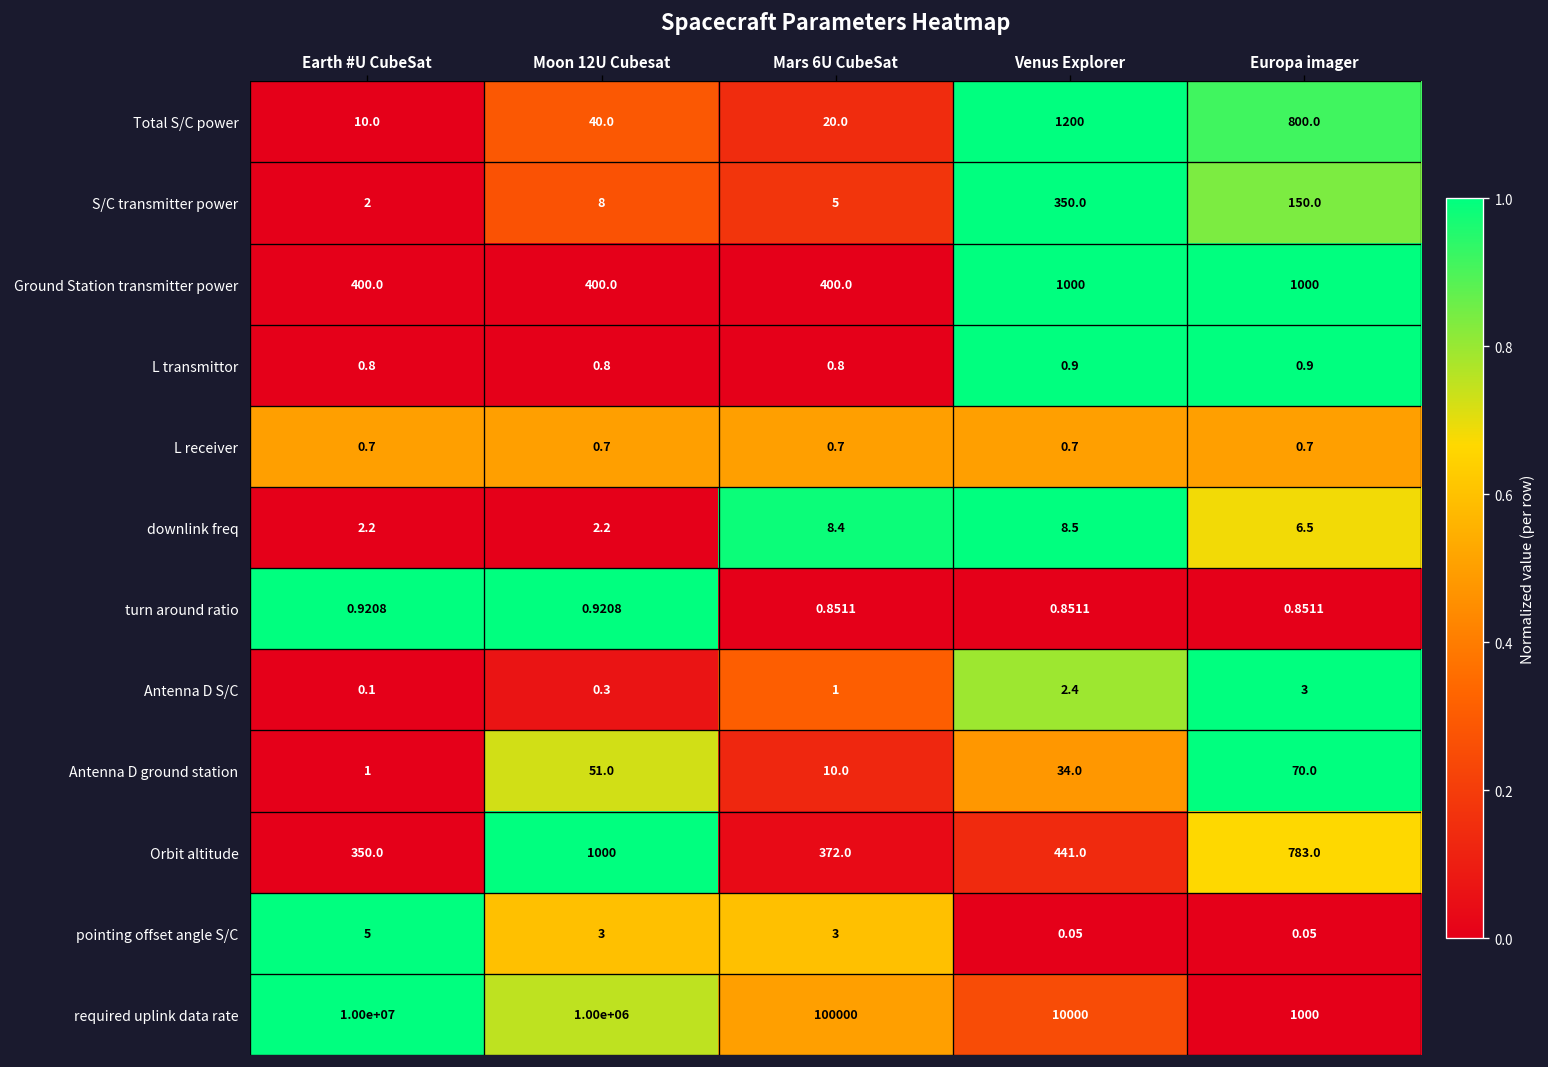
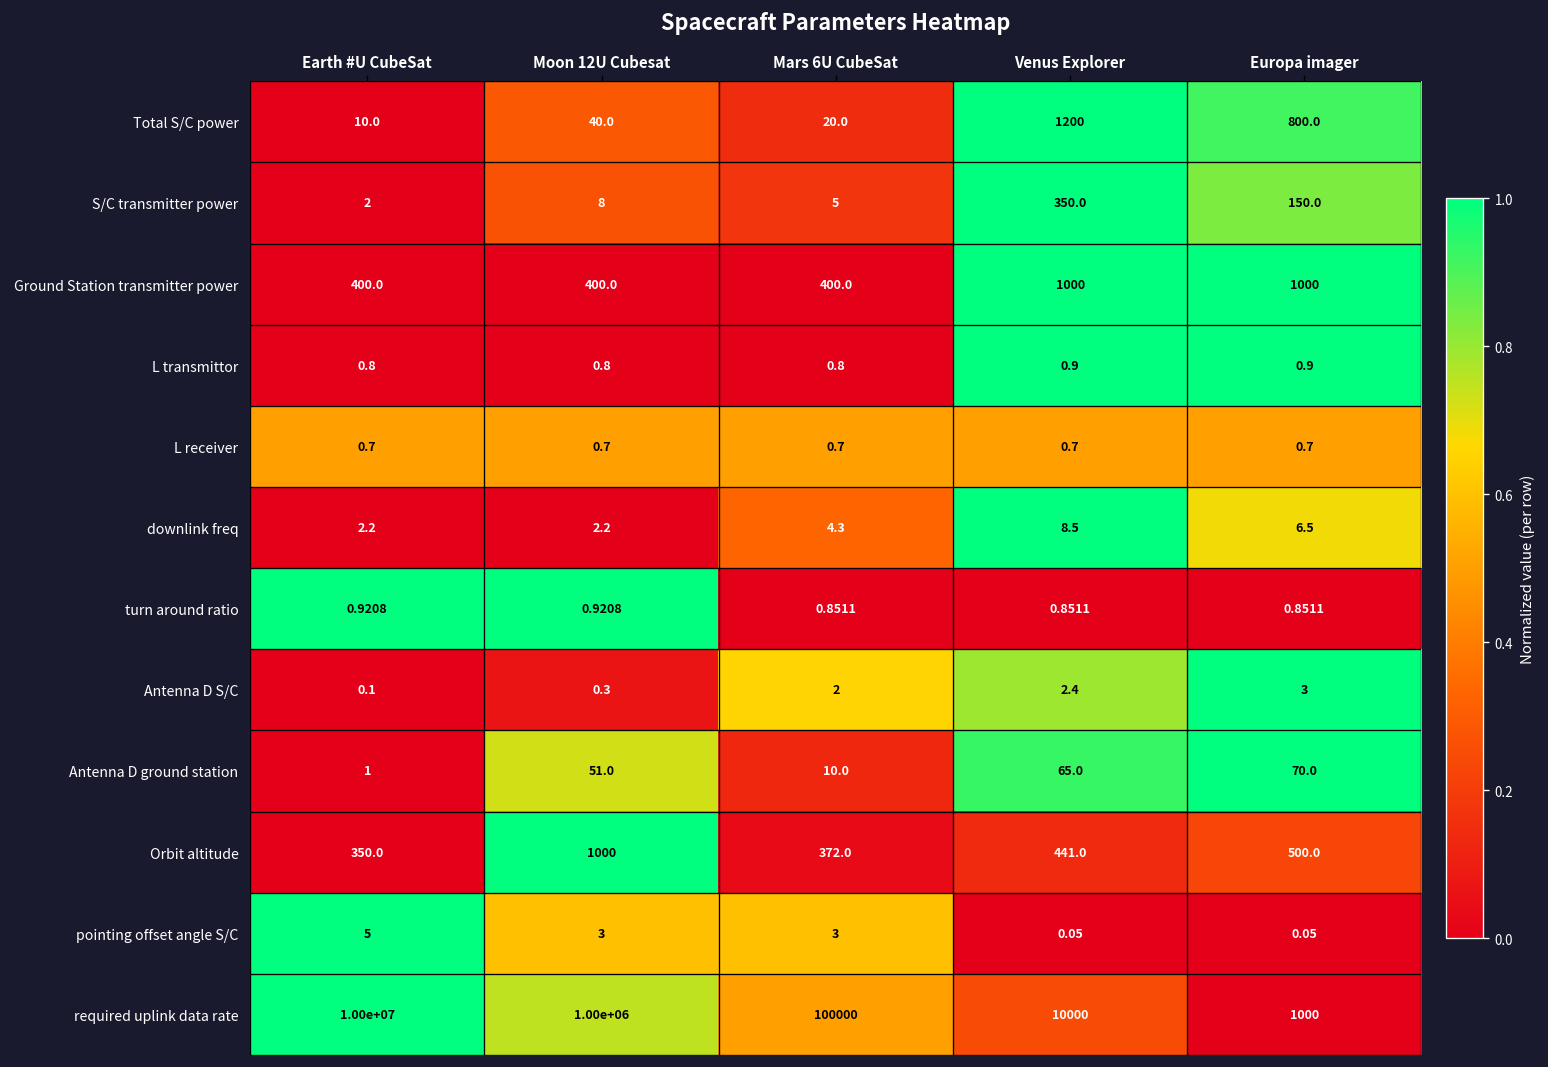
  {
    "Total S/C power": {
      "Earth #U CubeSat": "10.0",
      "Moon 12U Cubesat": "40.0",
      "Mars 6U CubeSat": "20.0",
      "Venus Explorer": "1200",
      "Europa imager": "800.0"
    },
    "S/C transmitter power": {
      "Earth #U CubeSat": "2",
      "Moon 12U Cubesat": "8",
      "Mars 6U CubeSat": "5",
      "Venus Explorer": "350.0",
      "Europa imager": "150.0"
    },
    "Ground Station transmitter power": {
      "Earth #U CubeSat": "400.0",
      "Moon 12U Cubesat": "400.0",
      "Mars 6U CubeSat": "400.0",
      "Venus Explorer": "1000",
      "Europa imager": "1000"
    },
    "L transmittor": {
      "Earth #U CubeSat": "0.8",
      "Moon 12U Cubesat": "0.8",
      "Mars 6U CubeSat": "0.8",
      "Venus Explorer": "0.9",
      "Europa imager": "0.9"
    },
    "L receiver": {
      "Earth #U CubeSat": "0.7",
      "Moon 12U Cubesat": "0.7",
      "Mars 6U CubeSat": "0.7",
      "Venus Explorer": "0.7",
      "Europa imager": "0.7"
    },
    "downlink freq": {
      "Earth #U CubeSat": "2.2",
      "Moon 12U Cubesat": "2.2",
-     "Mars 6U CubeSat": "8.4",
+     "Mars 6U CubeSat": "4.3",
      "Venus Explorer": "8.5",
      "Europa imager": "6.5"
    },
    "turn around ratio": {
      "Earth #U CubeSat": "0.9208",
      "Moon 12U Cubesat": "0.9208",
      "Mars 6U CubeSat": "0.8511",
      "Venus Explorer": "0.8511",
      "Europa imager": "0.8511"
    },
    "Antenna D S/C": {
      "Earth #U CubeSat": "0.1",
      "Moon 12U Cubesat": "0.3",
-     "Mars 6U CubeSat": "1",
+     "Mars 6U CubeSat": "2",
      "Venus Explorer": "2.4",
      "Europa imager": "3"
    },
    "Antenna D ground station": {
      "Earth #U CubeSat": "1",
      "Moon 12U Cubesat": "51.0",
      "Mars 6U CubeSat": "10.0",
-     "Venus Explorer": "34.0",
+     "Venus Explorer": "65.0",
      "Europa imager": "70.0"
    },
    "Orbit altitude": {
      "Earth #U CubeSat": "350.0",
      "Moon 12U Cubesat": "1000",
      "Mars 6U CubeSat": "372.0",
      "Venus Explorer": "441.0",
-     "Europa imager": "783.0"
+     "Europa imager": "500.0"
    },
    "pointing offset angle S/C": {
      "Earth #U CubeSat": "5",
      "Moon 12U Cubesat": "3",
      "Mars 6U CubeSat": "3",
      "Venus Explorer": "0.05",
      "Europa imager": "0.05"
    },
    "required uplink data rate": {
      "Earth #U CubeSat": "1.00e+07",
      "Moon 12U Cubesat": "1.00e+06",
      "Mars 6U CubeSat": "100000",
      "Venus Explorer": "10000",
      "Europa imager": "1000"
    }
  }
